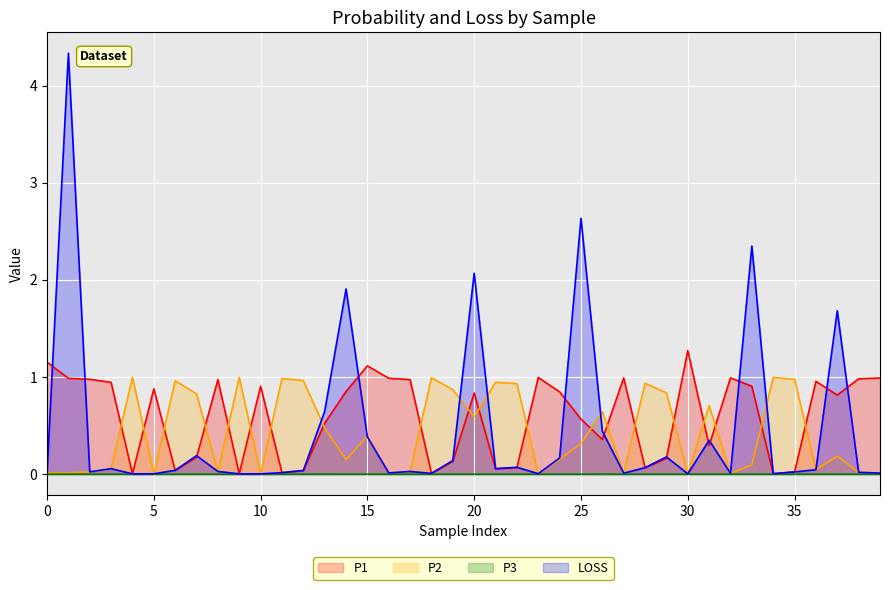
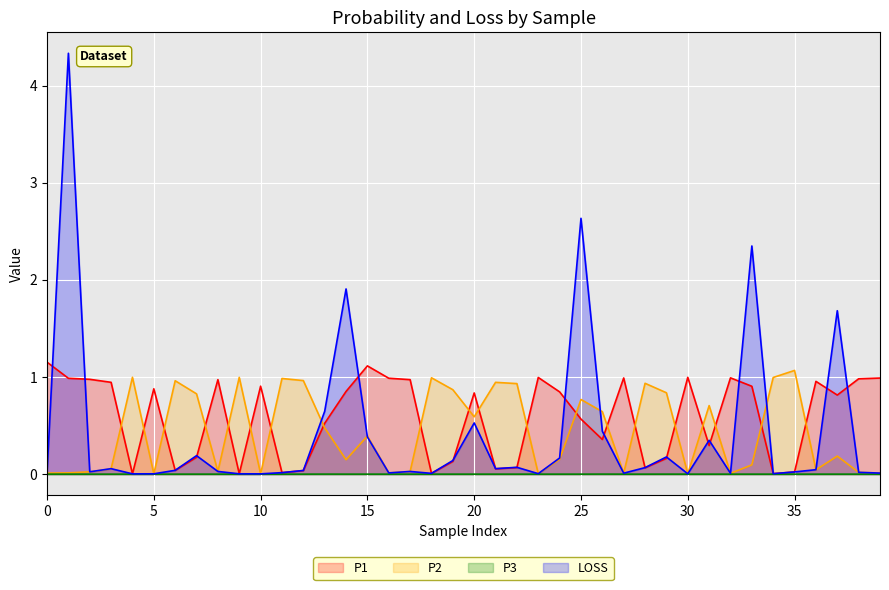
  {
    "P1": {
      "0": 1.2,
      "5": 0.9,
      "10": 0.9,
      "15": 1.1,
      "20": 0.8,
      "25": 0.6,
-     "30": 1.3
+     "30": 1.0
    },
    "P2": {
      "20": 0.6,
-     "25": 0.3,
-     "35": 1.0
+     "25": 0.8,
+     "35": 1.1
    },
    "P3": {
      "15": 0.0,
      "20": 0.0,
      "25": 0.0
    },
    "LOSS": {
-     "20": 2.1,
+     "20": 0.5,
      "25": 2.6
    }
  }
